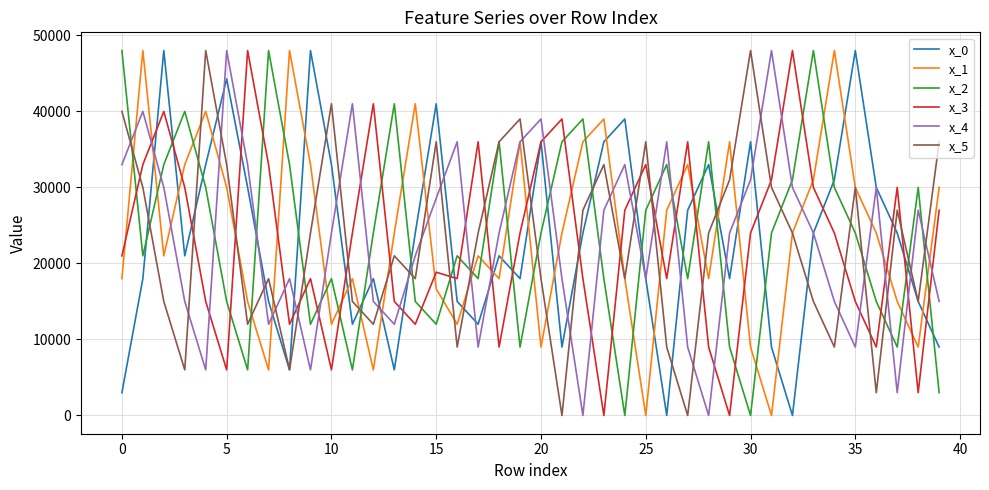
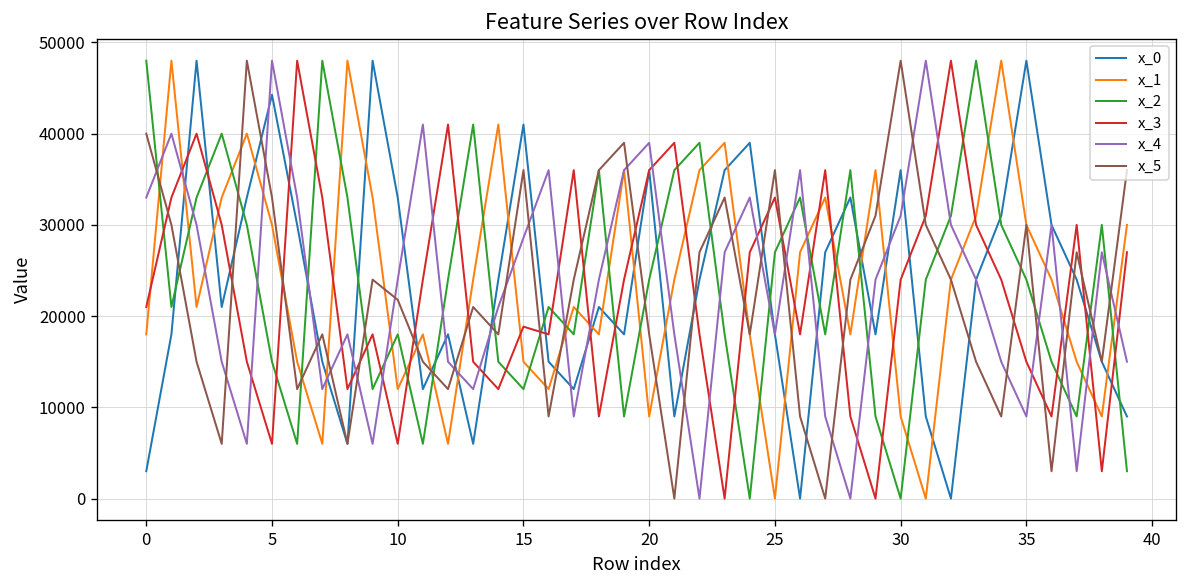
  {
    "x_0": {
      "0": 3000,
      "5": 44000,
      "10": 33000,
      "15": 41000,
      "30": 36000,
      "35": 48000
    },
    "x_1": {
      "0": 18000,
      "5": 30000,
      "10": 12000,
-     "15": 17000,
+     "15": 15000,
      "20": 9000,
      "25": 0,
      "30": 9000
    },
    "x_2": {
      "0": 48000,
      "5": 15000,
      "10": 18000,
      "15": 12000,
      "20": 24000,
      "25": 27000,
      "30": 0,
      "35": 24000
    },
    "x_3": {
      "0": 21000,
      "5": 6000,
      "10": 6000,
      "15": 19000,
      "25": 33000,
      "30": 24000,
      "35": 15000
    },
    "x_4": {
      "0": 33000,
      "5": 48000,
      "10": 24000,
      "15": 29000,
      "20": 39000,
      "30": 31000,
      "35": 9000
    },
    "x_5": {
      "0": 40000,
      "5": 33000,
-     "10": 41000,
+     "10": 22000,
      "15": 36000,
      "20": 18000,
      "25": 36000,
      "30": 48000
    }
  }
